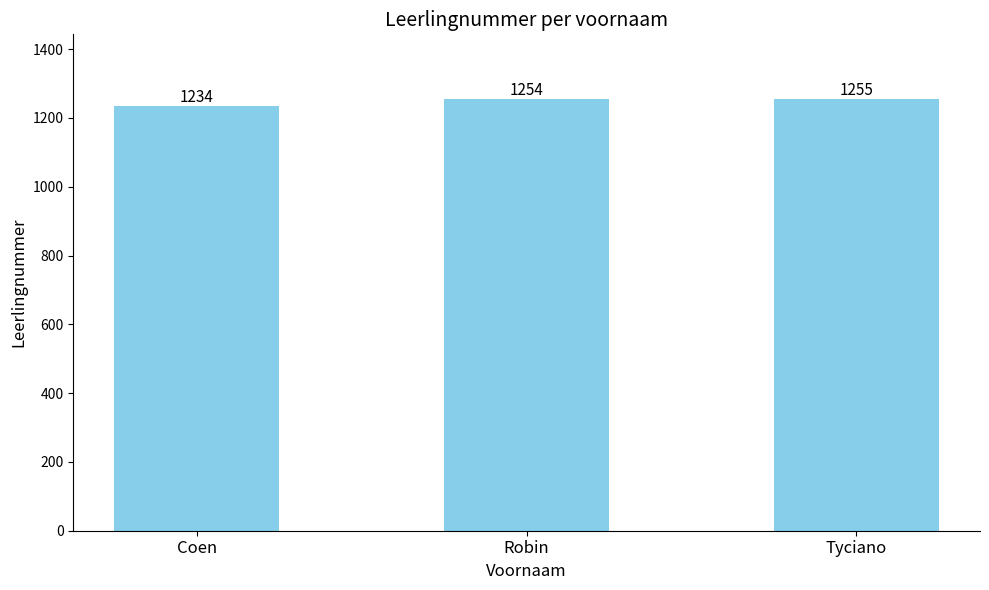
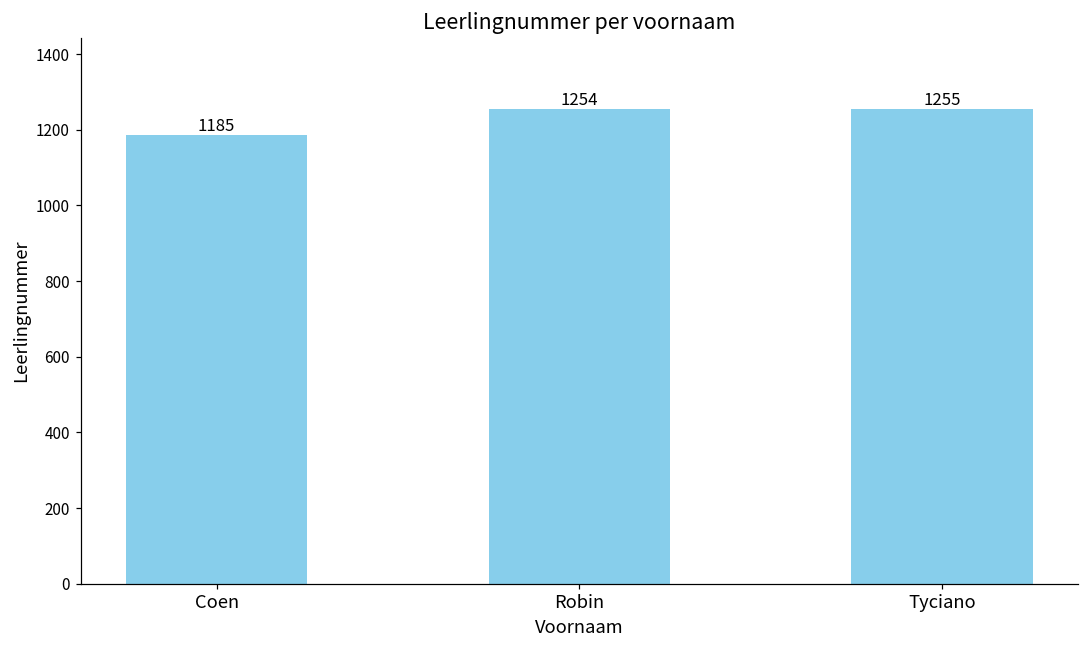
  {
-   "Coen": 1234,
+   "Coen": 1185,
    "Robin": 1254,
    "Tyciano": 1255
  }
